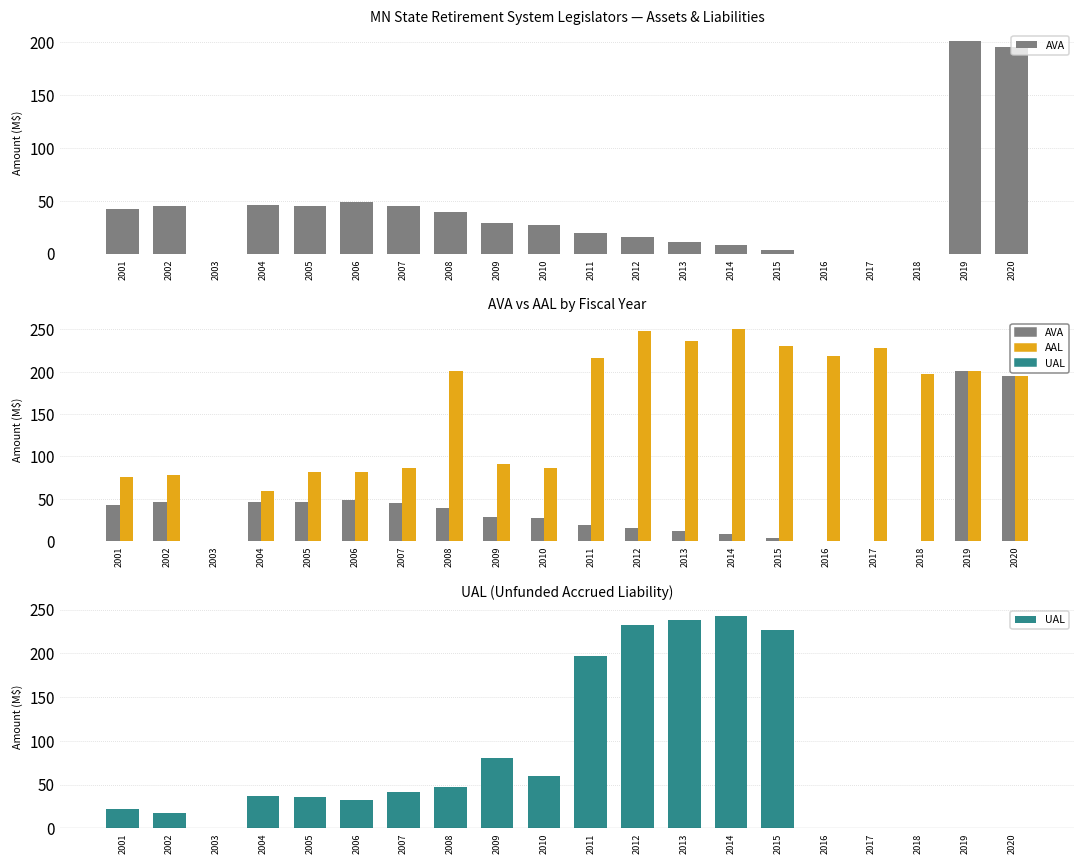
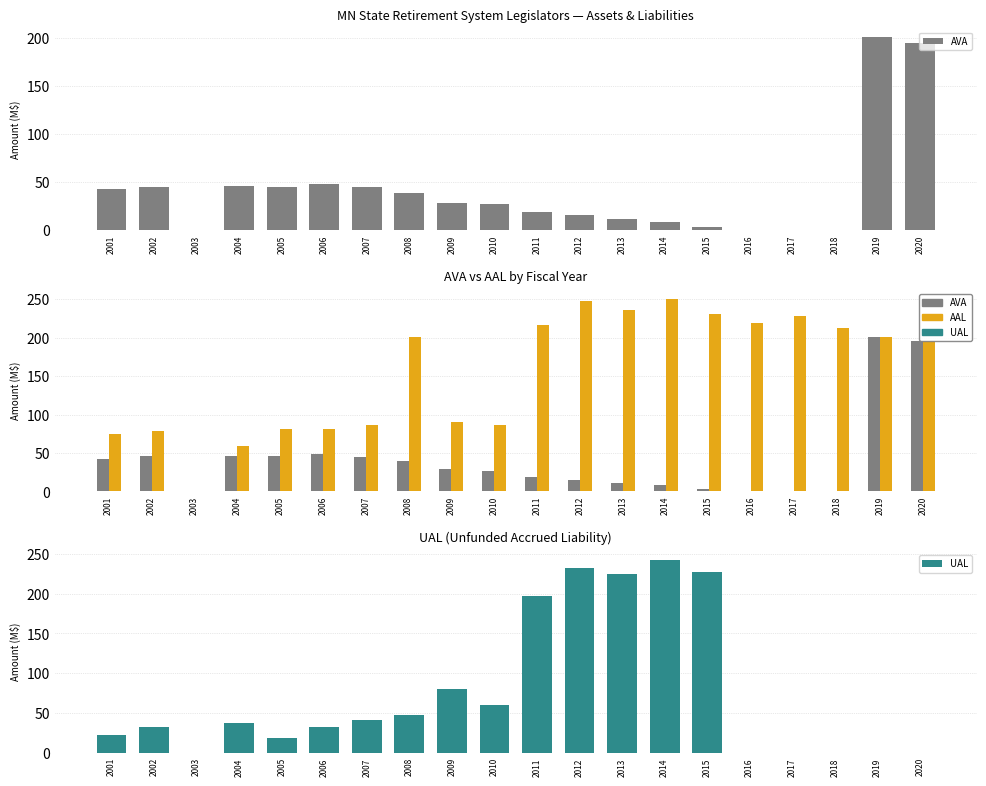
  {
    "MN State Retirement System Legislators — Assets & Liabilities": {
      "2001": 40,
      "2002": 50,
      "2003": 0,
      "2004": 50,
      "2005": 50,
      "2006": 50,
      "2007": 40,
      "2008": 40,
      "2009": 30,
      "2010": 30,
      "2011": 20,
      "2012": 20,
      "2013": 10,
      "2014": 10,
      "2015": 0,
      "2016": 0,
      "2017": 0,
      "2018": 0,
      "2019": 200
    },
    "AVA vs AAL by Fiscal Year": {
      "AVA": {
        "2001": 40,
        "2002": 50,
        "2003": 0,
        "2004": 50,
        "2005": 50,
        "2006": 50,
        "2007": 40,
        "2008": 40,
        "2009": 30,
        "2010": 30,
        "2011": 20,
        "2012": 20,
        "2013": 10,
        "2014": 10,
        "2015": 0,
        "2016": 0,
        "2017": 0,
        "2018": 0,
        "2019": 200,
        "2020": 200
      },
      "AAL": {
        "2001": 80,
        "2002": 80,
        "2003": 0,
        "2004": 60,
        "2005": 80,
        "2006": 80,
        "2007": 90,
        "2008": 200,
        "2009": 90,
        "2010": 90,
        "2011": 220,
        "2012": 250,
        "2013": 240,
        "2014": 250,
        "2015": 230,
        "2016": 220,
        "2017": 230,
-       "2018": 200,
+       "2018": 210,
        "2019": 200
      }
    },
    "UAL (Unfunded Accrued Liability)": {
      "2001": 20,
-     "2002": 20,
+     "2002": 30,
      "2003": 0,
      "2004": 40,
-     "2005": 40,
+     "2005": 20,
      "2006": 30,
      "2007": 40,
      "2008": 50,
      "2009": 80,
      "2010": 60,
      "2011": 200,
      "2012": 230,
-     "2013": 240,
+     "2013": 220,
      "2014": 240,
      "2015": 230,
      "2016": 0,
      "2017": 0,
      "2018": 0,
      "2019": 0,
      "2020": 0
    }
  }
